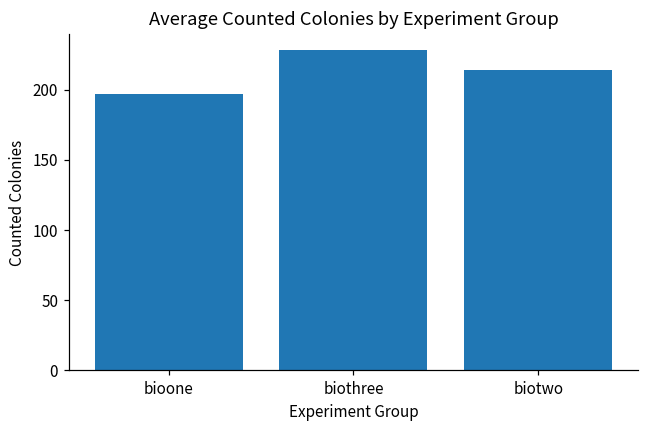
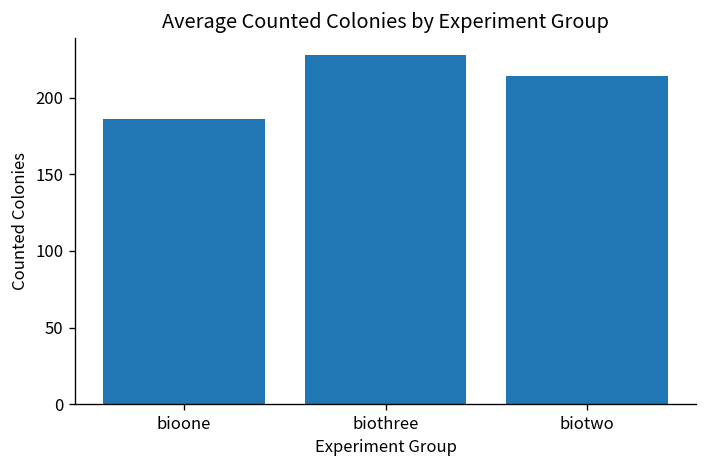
  {
-   "bioone": 197,
+   "bioone": 186,
    "biothree": 228,
    "biotwo": 214
  }
